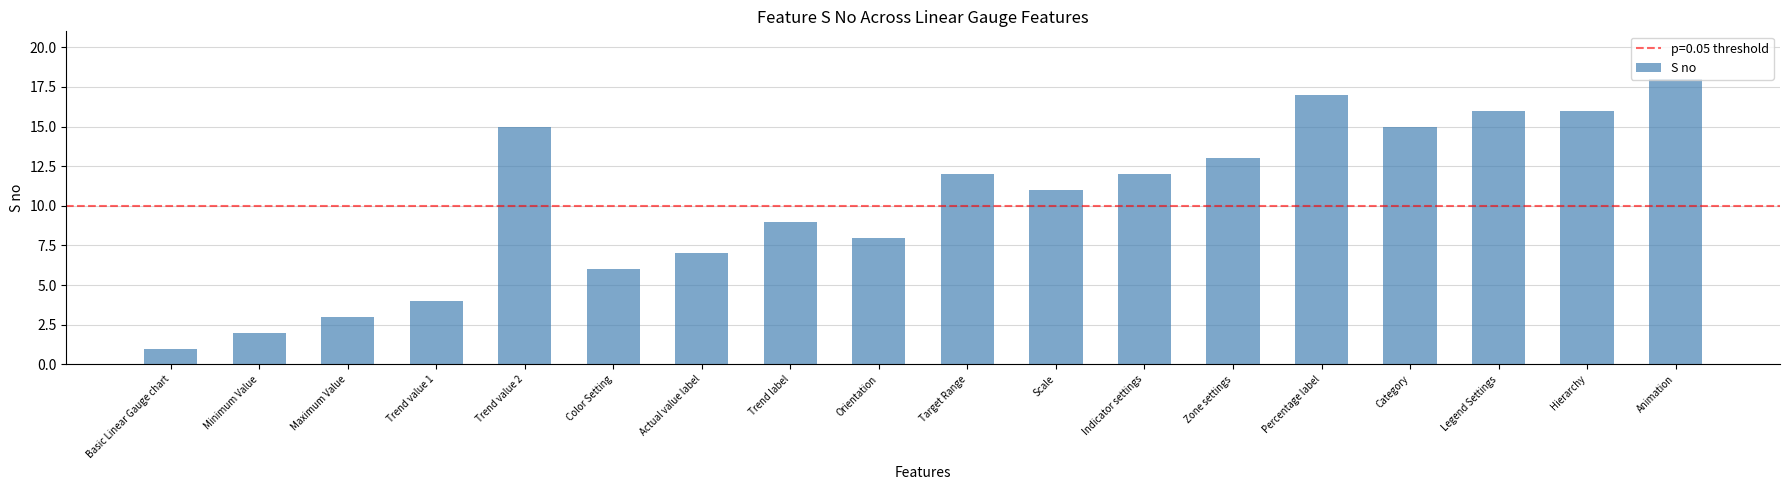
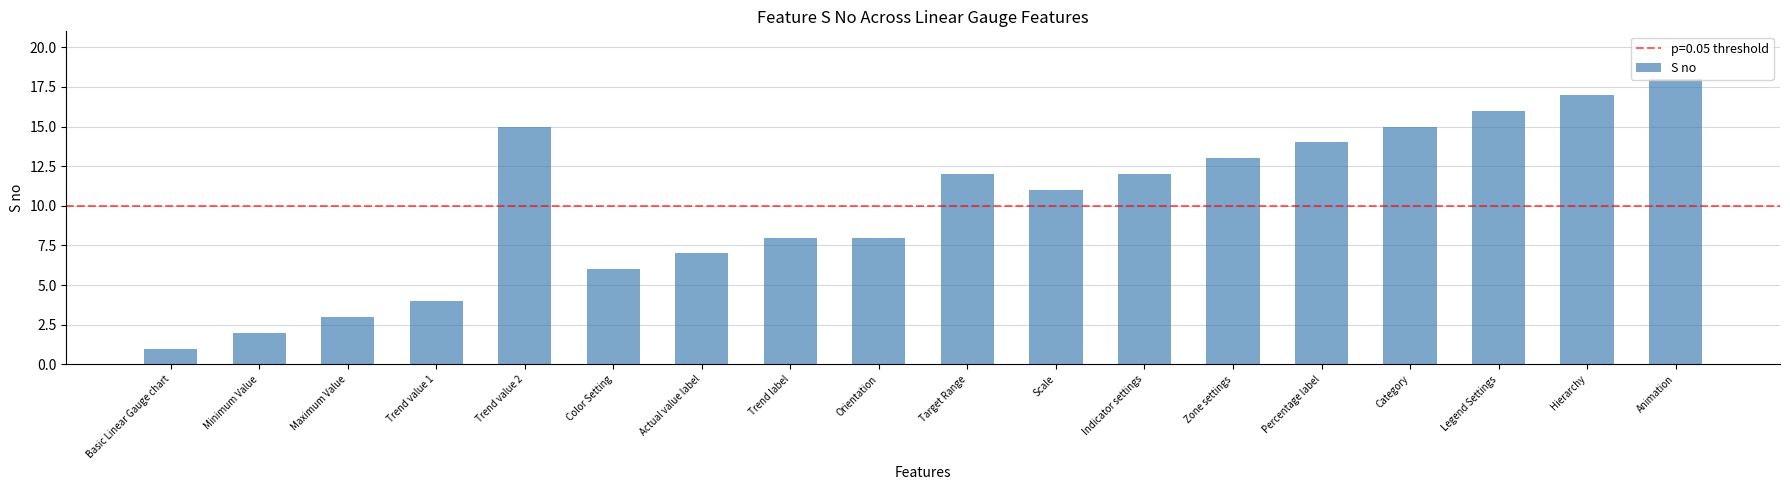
  {
    "Basic Linear Gauge chart": 1,
    "Minimum Value": 2,
    "Maximum Value": 3,
    "Trend value 1": 4,
    "Trend value 2": 15,
    "Color Setting": 6,
    "Actual value label": 7,
-   "Trend label": 9,
+   "Trend label": 8,
    "Orientation": 8,
    "Target Range": 12,
    "Scale": 11,
    "Indicator settings": 12,
    "Zone settings": 13,
-   "Percentage label": 17,
+   "Percentage label": 14,
    "Category": 15,
    "Legend Settings": 16,
-   "Hierarchy": 16
+   "Hierarchy": 17
  }
